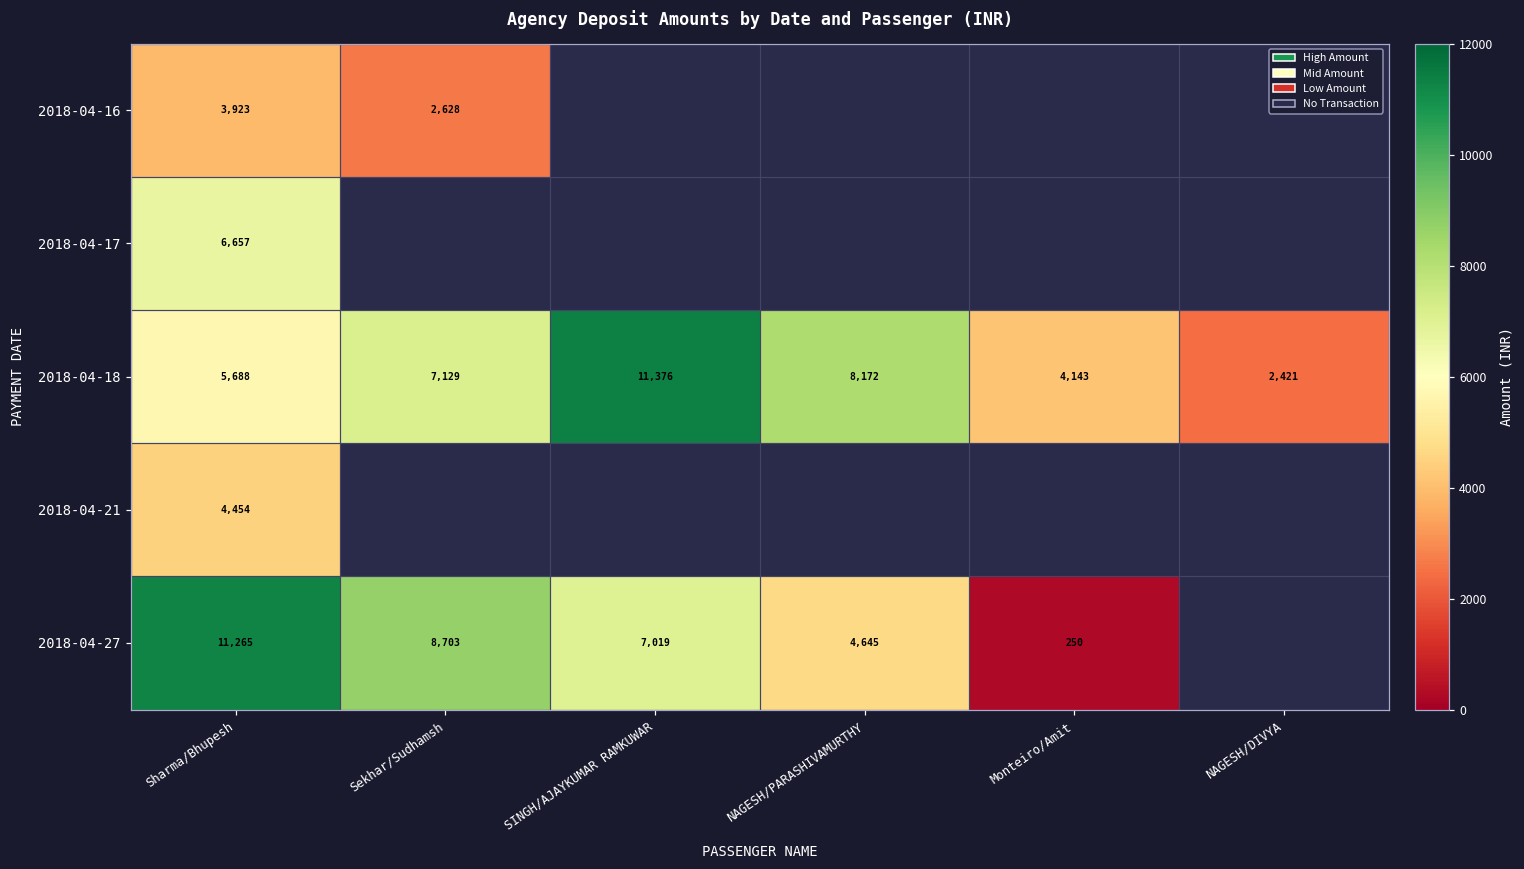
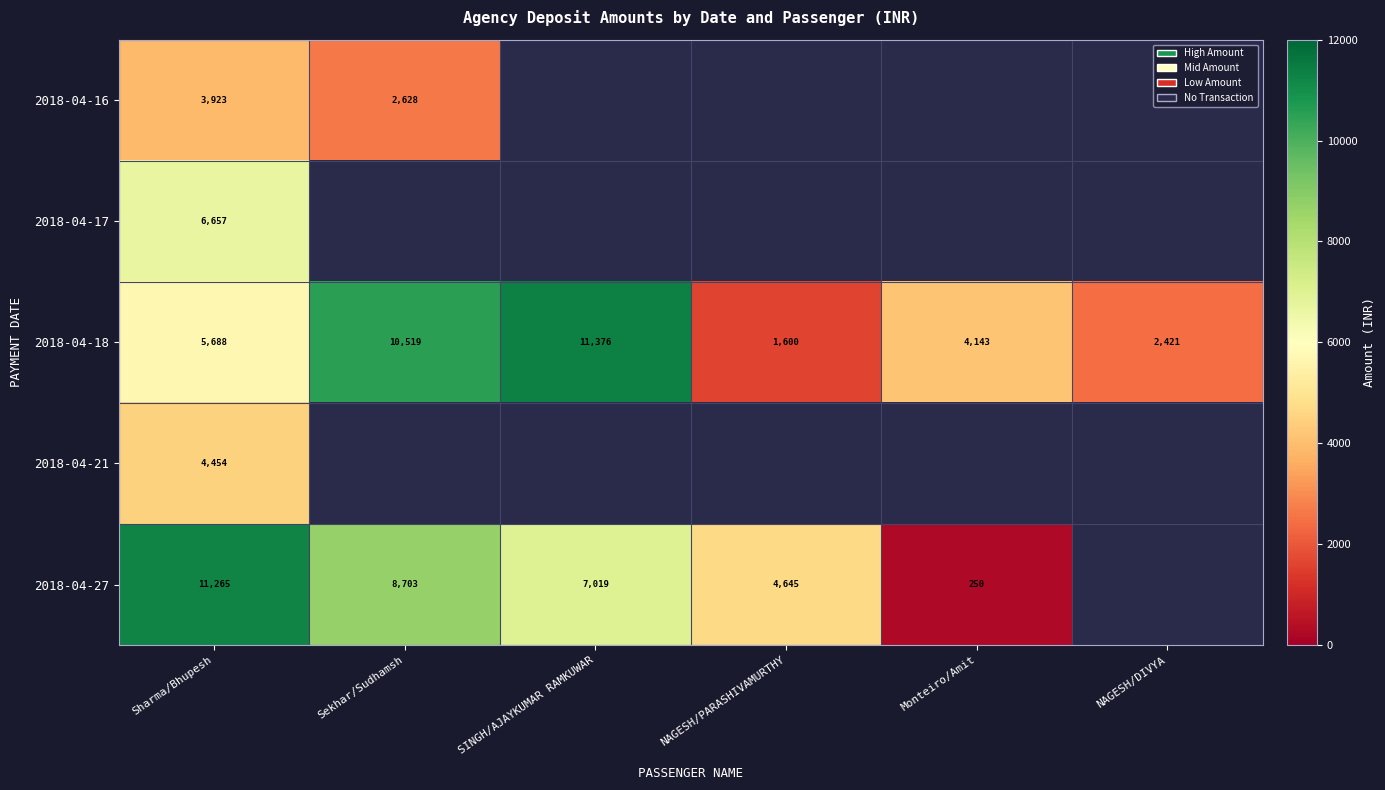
  {
    "2018-04-16": {
      "Sharma/Bhupesh": "3,923",
      "Sekhar/Sudhamsh": "2,628"
    },
    "2018-04-17": {
      "Sharma/Bhupesh": "6,657"
    },
    "2018-04-18": {
      "Sharma/Bhupesh": "5,688",
-     "Sekhar/Sudhamsh": "7,129",
+     "Sekhar/Sudhamsh": "10,519",
      "SINGH/AJAYKUMAR RAMKUWAR": "11,376",
-     "NAGESH/PARASHIVAMURTHY": "8,172",
+     "NAGESH/PARASHIVAMURTHY": "1,600",
      "Monteiro/Amit": "4,143",
      "NAGESH/DIVYA": "2,421"
    },
    "2018-04-21": {
      "Sharma/Bhupesh": "4,454"
    },
    "2018-04-27": {
      "Sharma/Bhupesh": "11,265",
      "Sekhar/Sudhamsh": "8,703",
      "SINGH/AJAYKUMAR RAMKUWAR": "7,019",
      "NAGESH/PARASHIVAMURTHY": "4,645",
      "Monteiro/Amit": "250"
    }
  }
